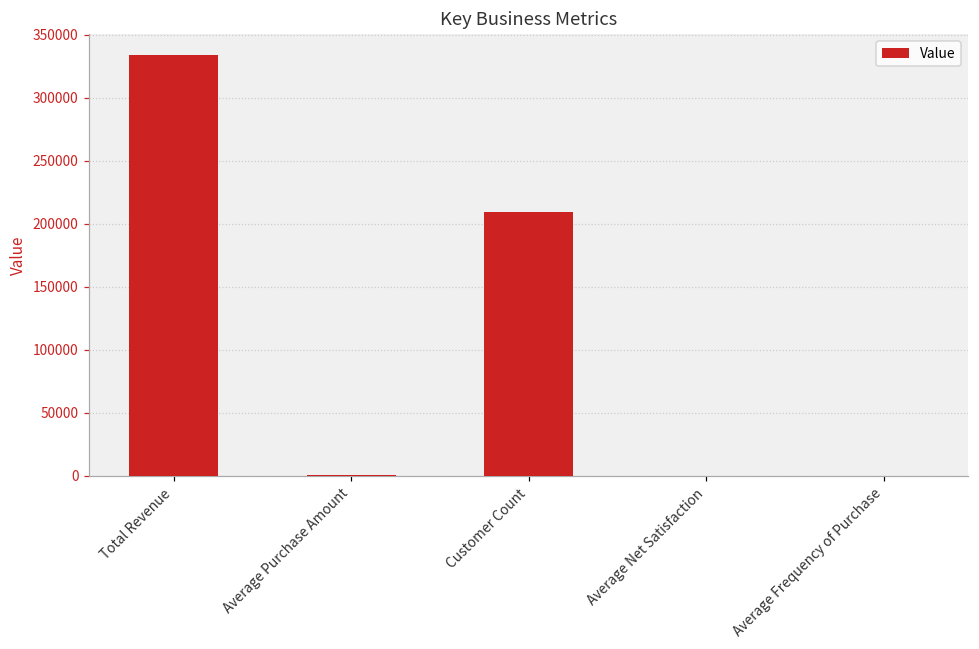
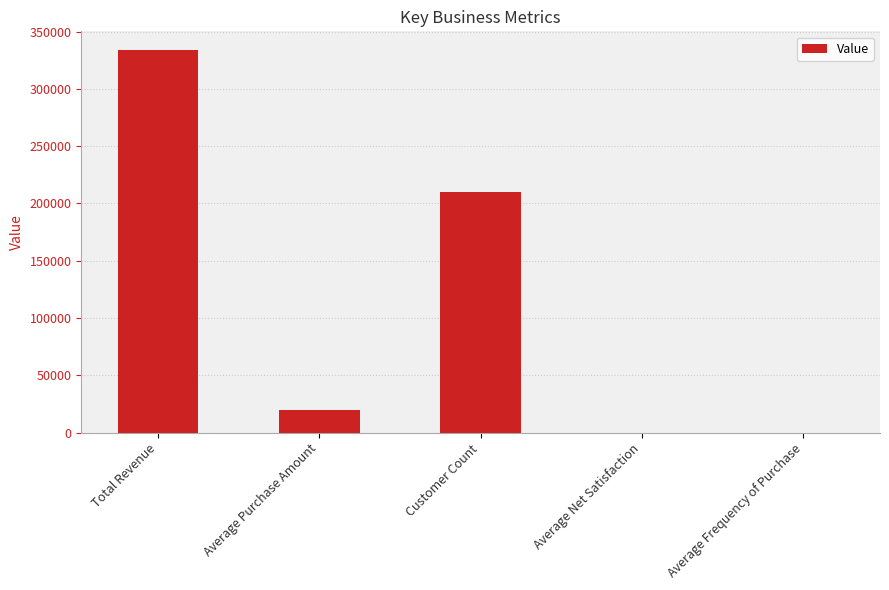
  {
    "Total Revenue": 334000,
-   "Average Purchase Amount": 0,
+   "Average Purchase Amount": 20000,
    "Customer Count": 210000
  }
